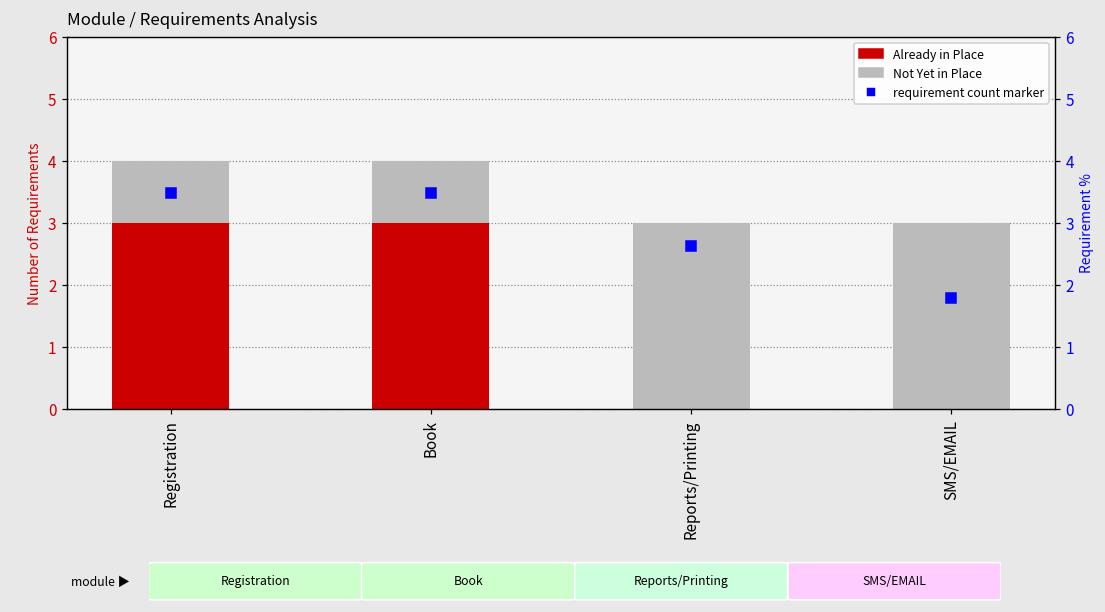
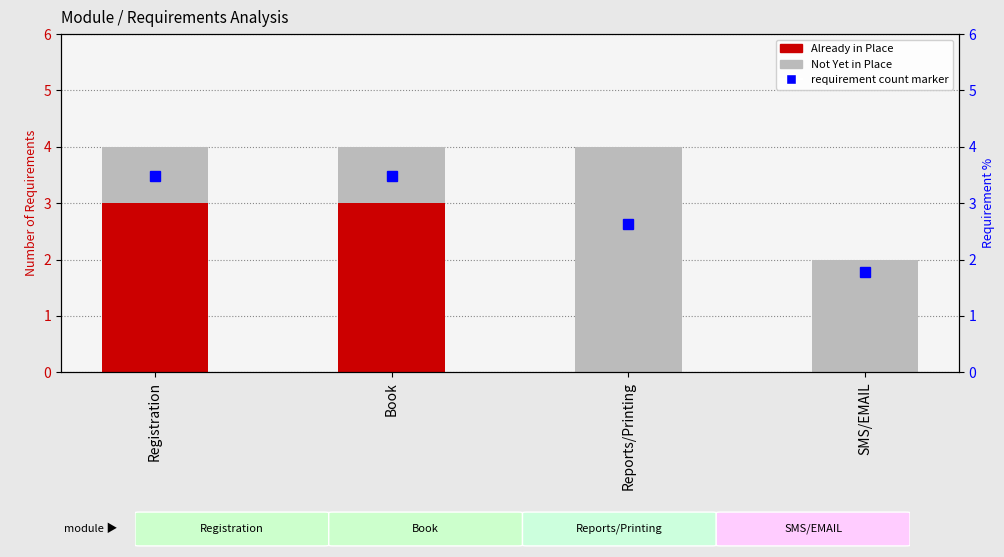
  {
    "Already in Place": {
      "Registration": 3,
      "Book": 3,
      "Reports/Printing": 0,
      "SMS/EMAIL": 0
    },
    "Not Yet in Place": {
-     "Reports/Printing": 3,
-     "SMS/EMAIL": 3
+     "Reports/Printing": 4,
+     "SMS/EMAIL": 2
    }
  }
